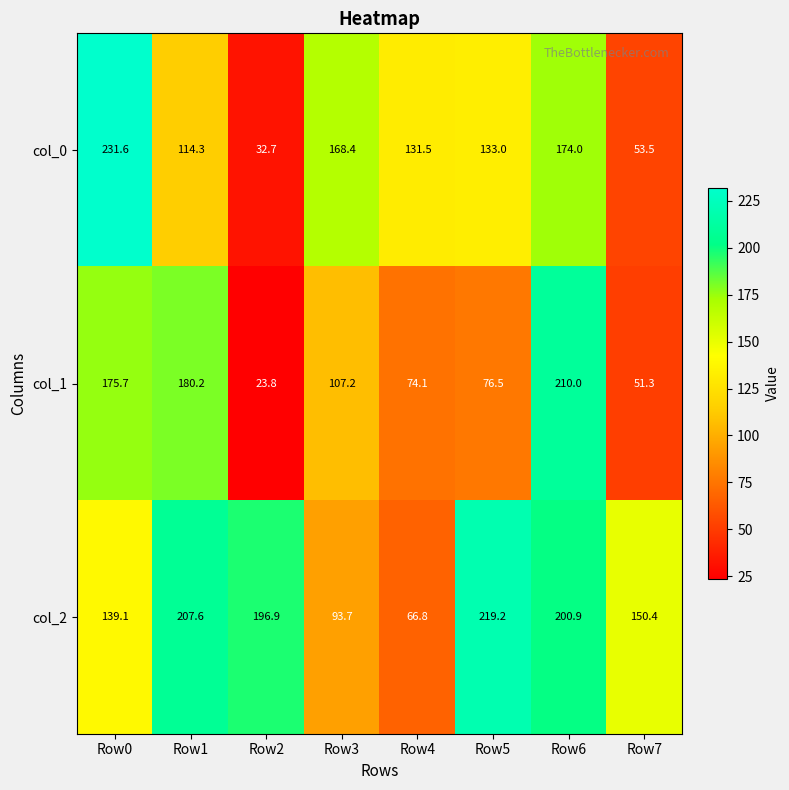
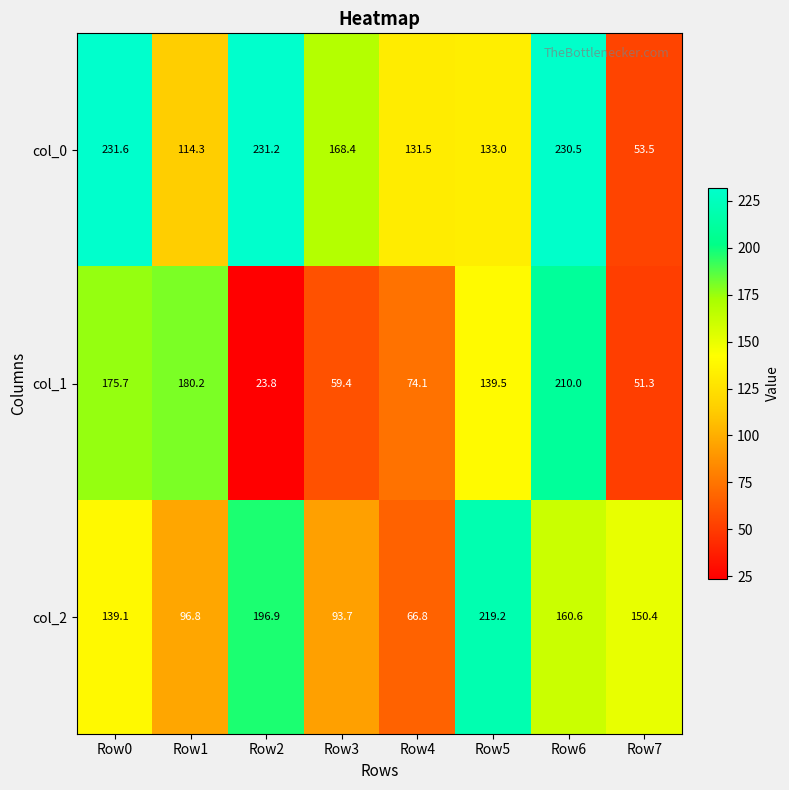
  {
    "col_0": {
      "Row0": 231.6,
      "Row1": 114.3,
-     "Row2": 32.7,
+     "Row2": 231.2,
      "Row3": 168.4,
      "Row4": 131.5,
      "Row5": 133.0,
-     "Row6": 174.0
+     "Row6": 230.5
    },
    "col_1": {
      "Row0": 175.7,
      "Row1": 180.2,
      "Row2": 23.8,
-     "Row3": 107.2,
+     "Row3": 59.4,
      "Row4": 74.1,
-     "Row5": 76.5,
+     "Row5": 139.5,
      "Row6": 210.0,
      "Row7": 51.3
    },
    "col_2": {
      "Row0": 139.1,
-     "Row1": 207.6,
+     "Row1": 96.8,
      "Row2": 196.9,
      "Row3": 93.7,
      "Row4": 66.8,
      "Row5": 219.2,
-     "Row6": 200.9,
+     "Row6": 160.6,
      "Row7": 150.4
    }
  }
